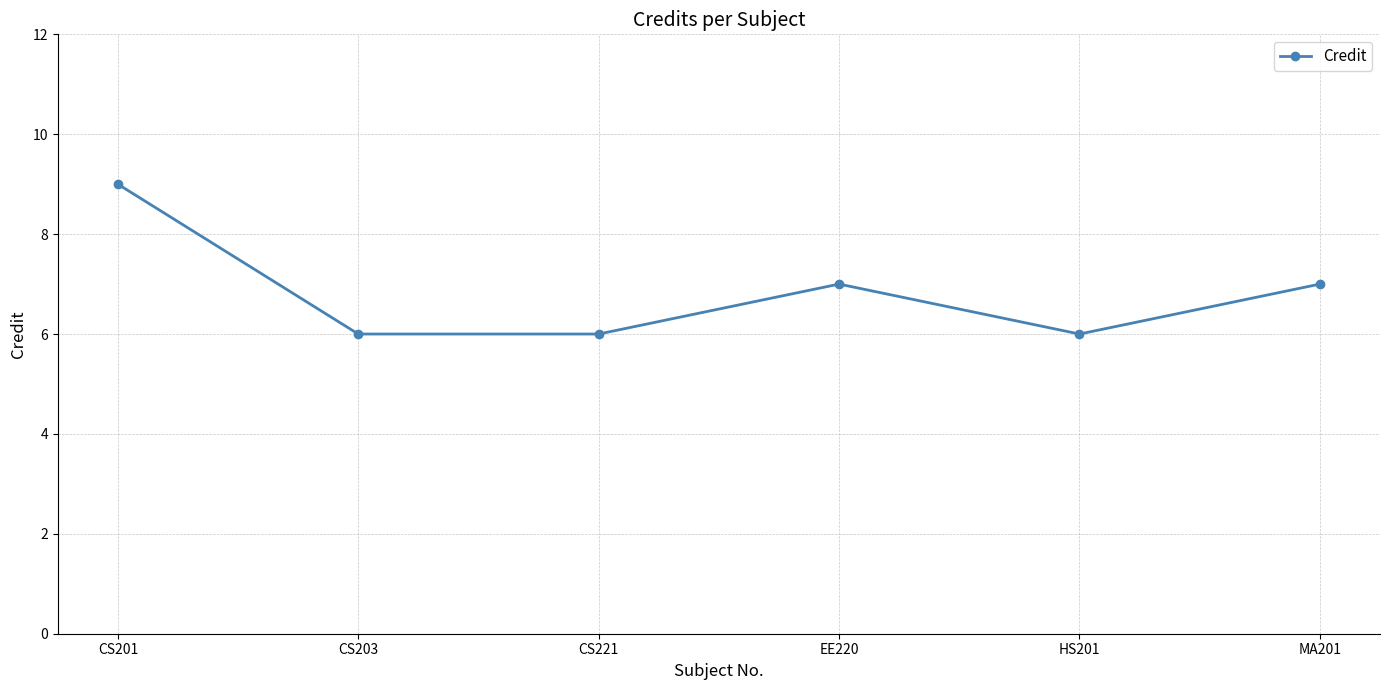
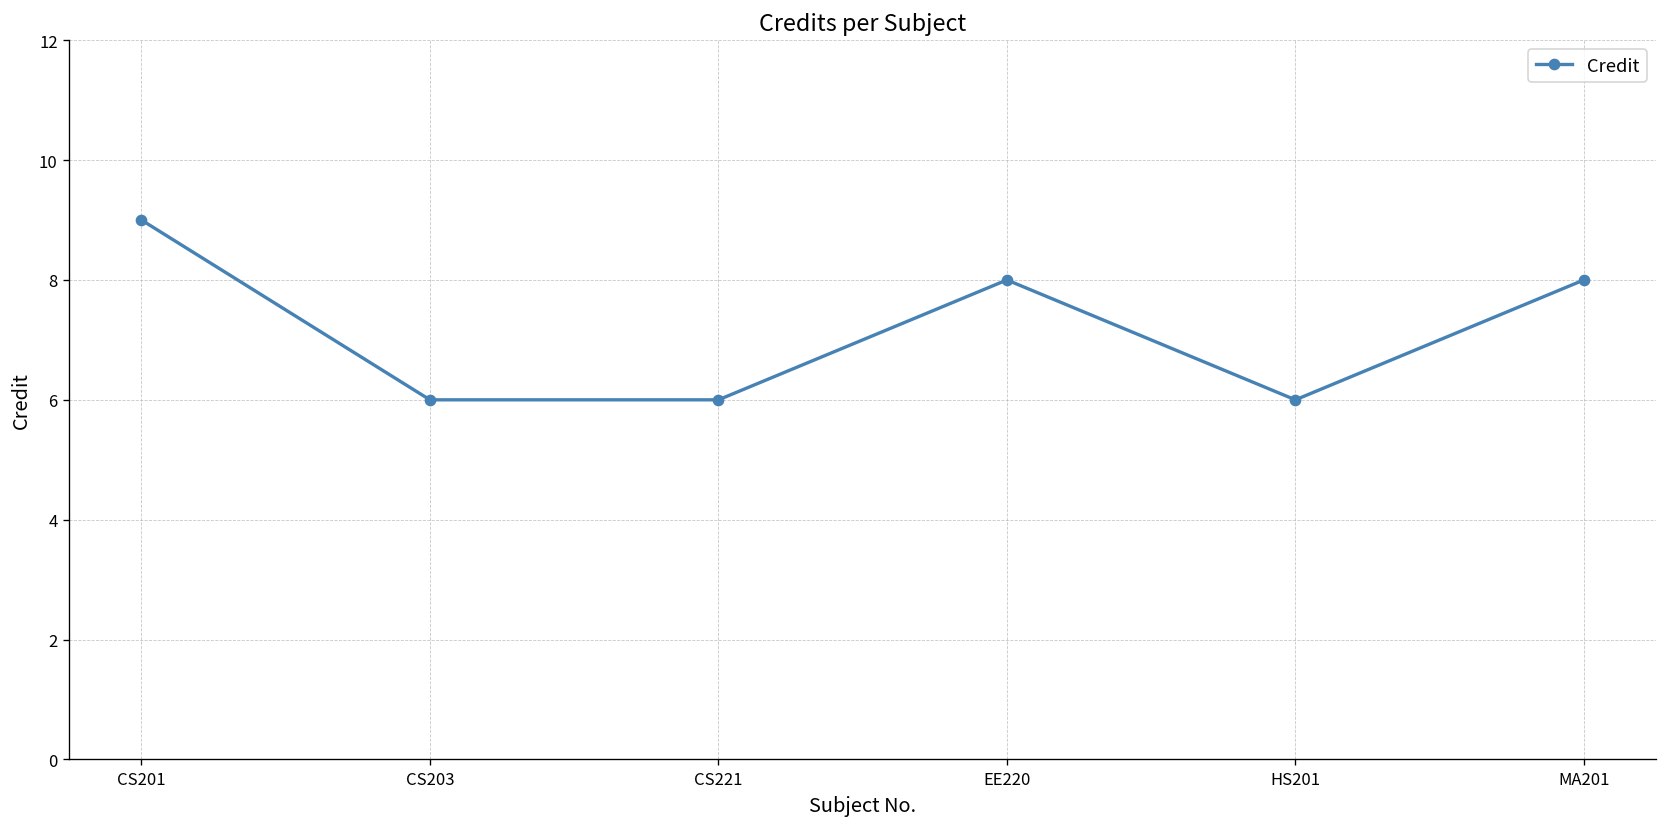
  {
    "CS201": 9,
    "CS203": 6,
    "CS221": 6,
-   "EE220": 7,
+   "EE220": 8,
    "HS201": 6,
-   "MA201": 7
+   "MA201": 8
  }
